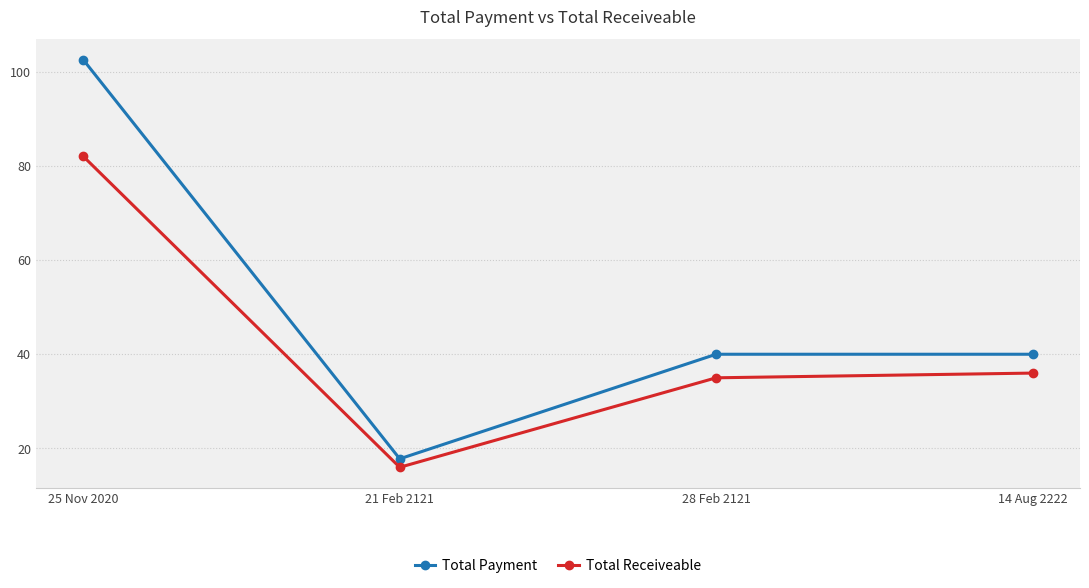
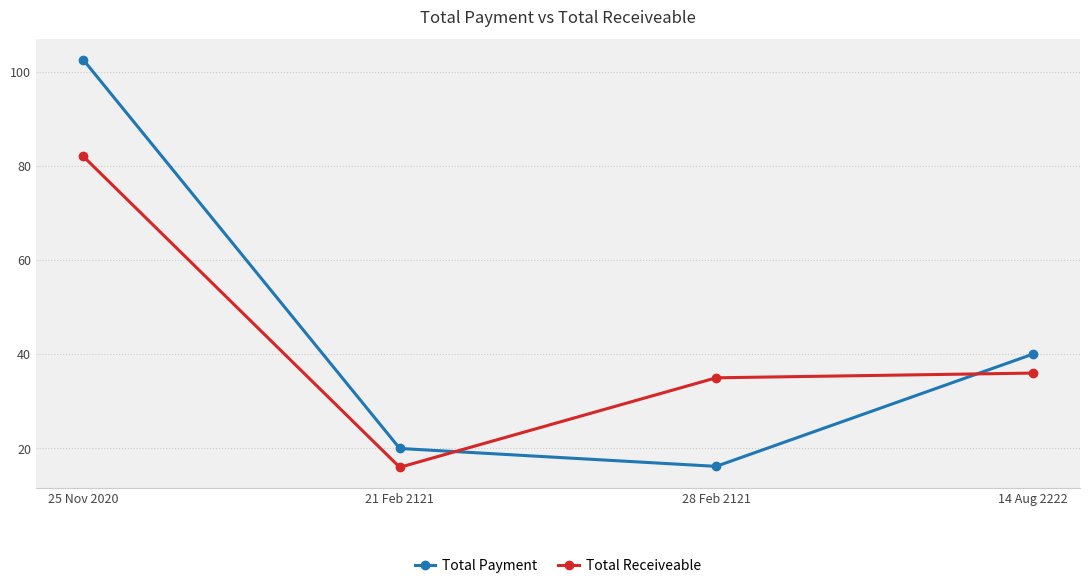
  {
    "Total Payment": {
      "25 Nov 2020": 103,
-     "21 Feb 2121": 18,
-     "28 Feb 2121": 40,
+     "21 Feb 2121": 20,
+     "28 Feb 2121": 16,
      "14 Aug 2222": 40
    },
    "Total Receiveable": {
      "25 Nov 2020": 82,
      "21 Feb 2121": 16,
      "28 Feb 2121": 35,
      "14 Aug 2222": 36
    }
  }
